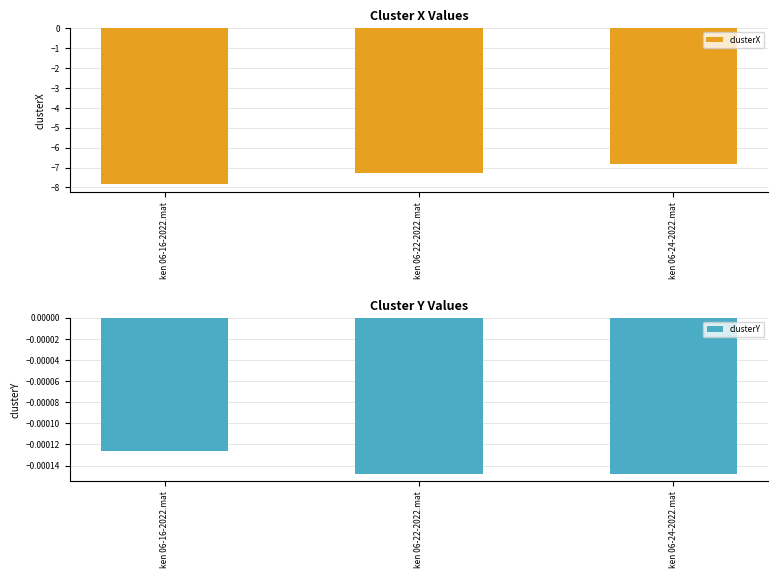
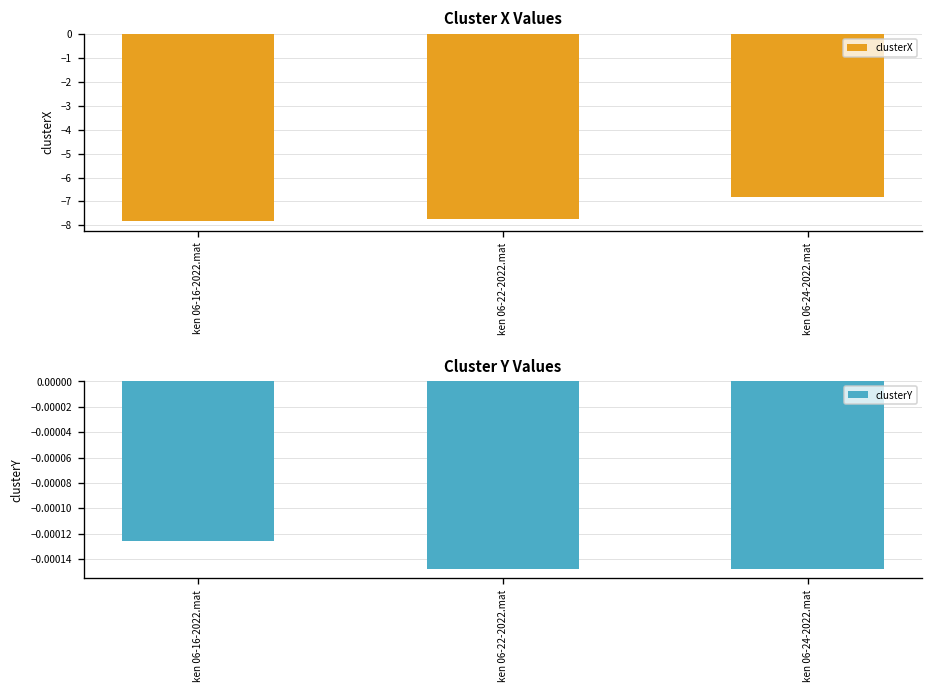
  {
    "Cluster X Values": {
      "ken 06-16-2022.mat": -7.8,
-     "ken 06-22-2022.mat": -7.3,
+     "ken 06-22-2022.mat": -7.7,
      "ken 06-24-2022.mat": -6.8
    },
    "Cluster Y Values": {
      "ken 06-16-2022.mat": -0.000126,
      "ken 06-22-2022.mat": -0.000148,
      "ken 06-24-2022.mat": -0.000148
    }
  }
